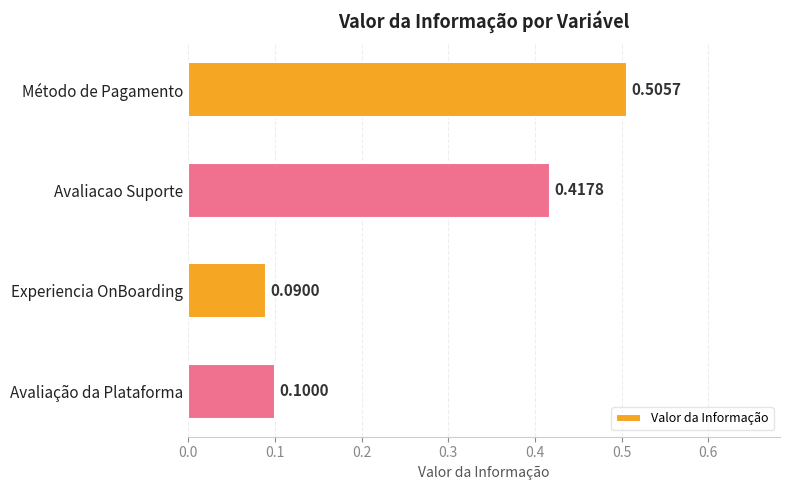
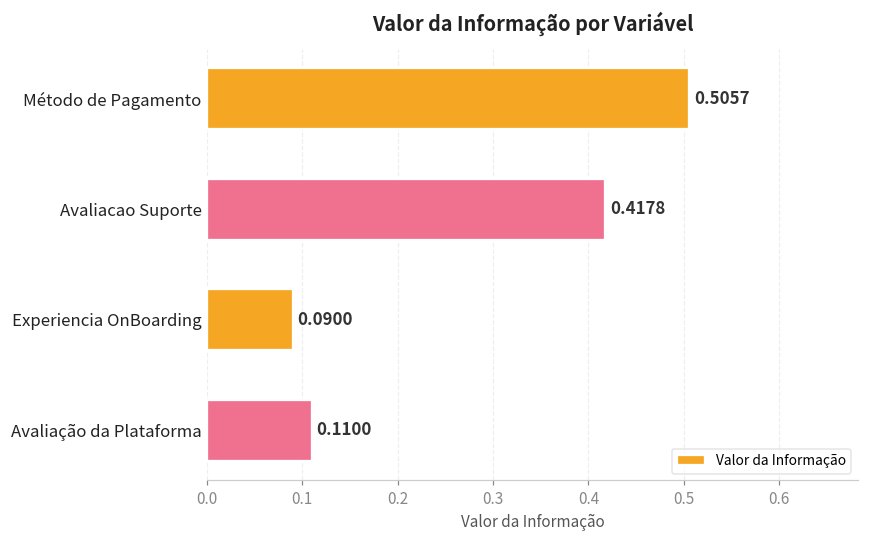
  {
    "Método de Pagamento": 0.5057,
    "Avaliacao Suporte": 0.4178,
    "Experiencia OnBoarding": 0.0900,
-   "Avaliação da Plataforma": 0.1000
+   "Avaliação da Plataforma": 0.1100
  }
